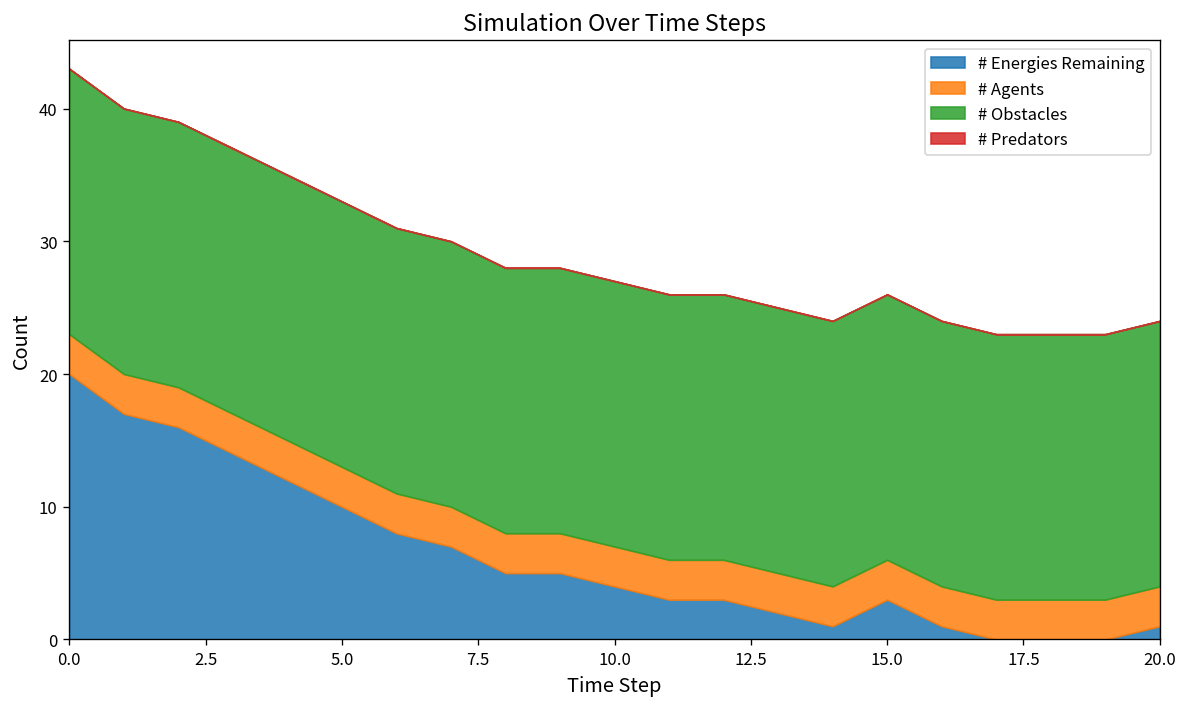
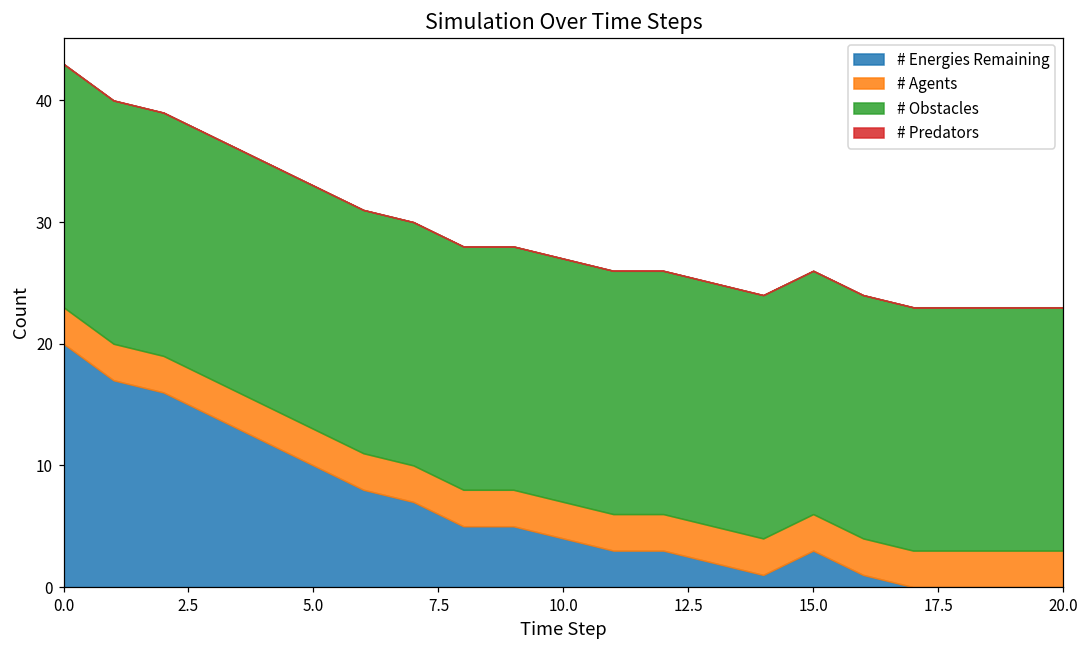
  {
    "# Energies Remaining": {
      "0.0": 20,
      "5.0": 10,
      "10.0": 4,
      "15.0": 3,
-     "20.0": 1
+     "20.0": 0
    },
    "# Agents": {
      "0.0": 3,
      "5.0": 3,
      "10.0": 3,
      "15.0": 3,
      "20.0": 3
    }
  }
